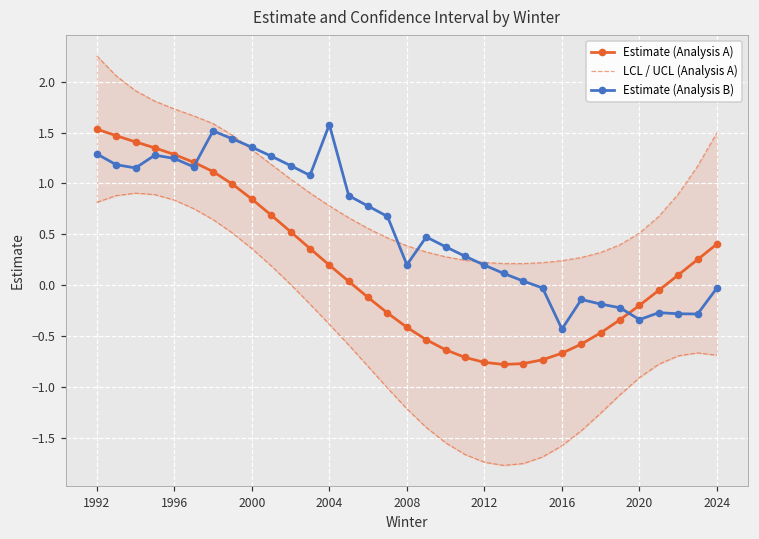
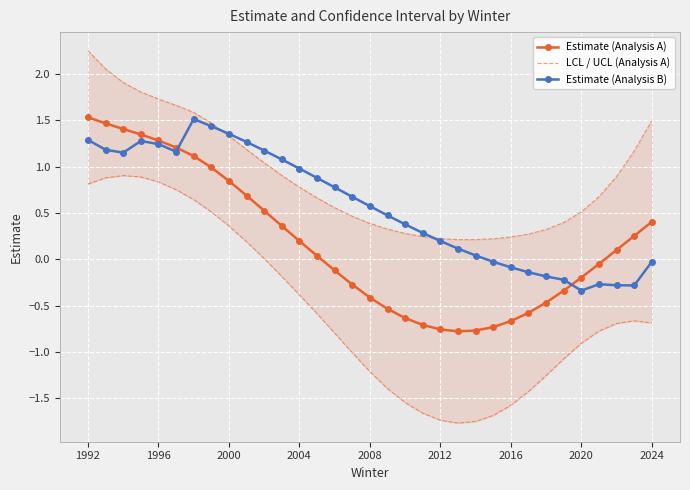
  {
    "Estimate (Analysis B)": {
      "1992": 1.3,
      "1996": 1.2,
-     "2004": 1.6,
-     "2008": 0.2,
-     "2016": -0.4,
+     "2004": 1.0,
+     "2008": 0.6,
+     "2016": -0.1,
      "2020": -0.3,
      "2024": 0.0
    }
  }
